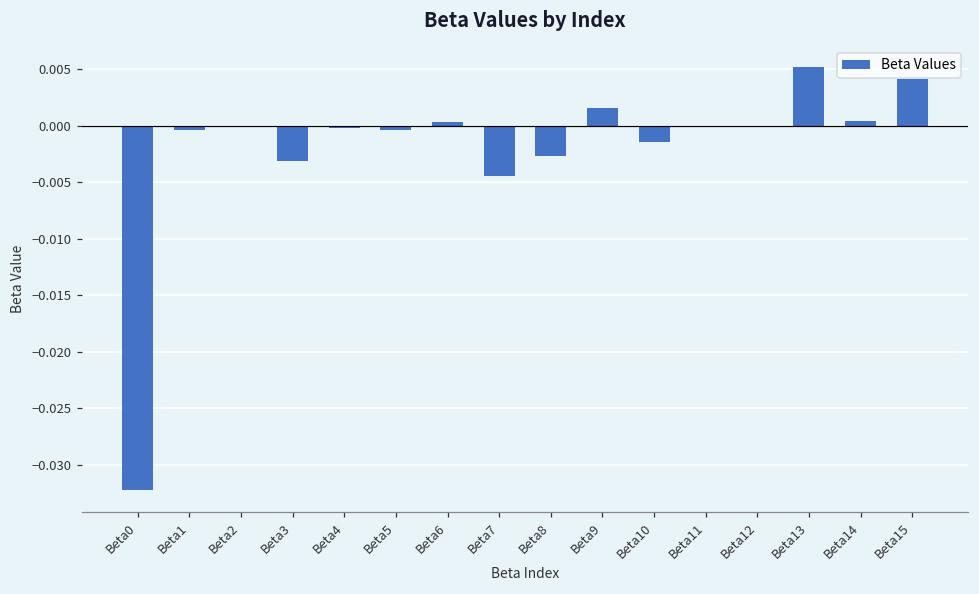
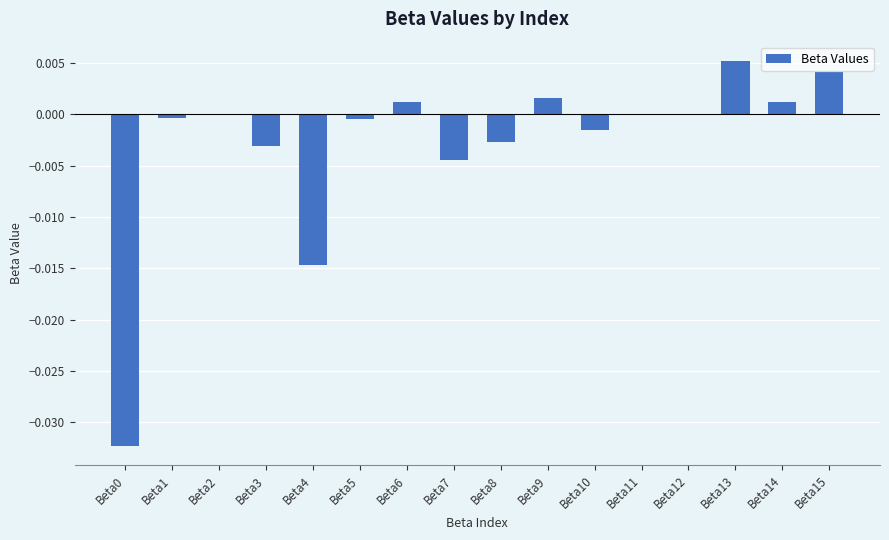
  {
    "Beta0": -0.0323,
    "Beta1": -0.0004,
    "Beta3": -0.0031,
-   "Beta4": -0.0002,
+   "Beta4": -0.0147,
    "Beta5": -0.0004,
-   "Beta6": 0.0003,
+   "Beta6": 0.0012,
    "Beta7": -0.0044,
    "Beta8": -0.0027,
    "Beta9": 0.0015,
    "Beta10": -0.0015,
    "Beta13": 0.0052,
-   "Beta14": 0.0004,
+   "Beta14": 0.0012,
    "Beta15": 0.0041
  }
